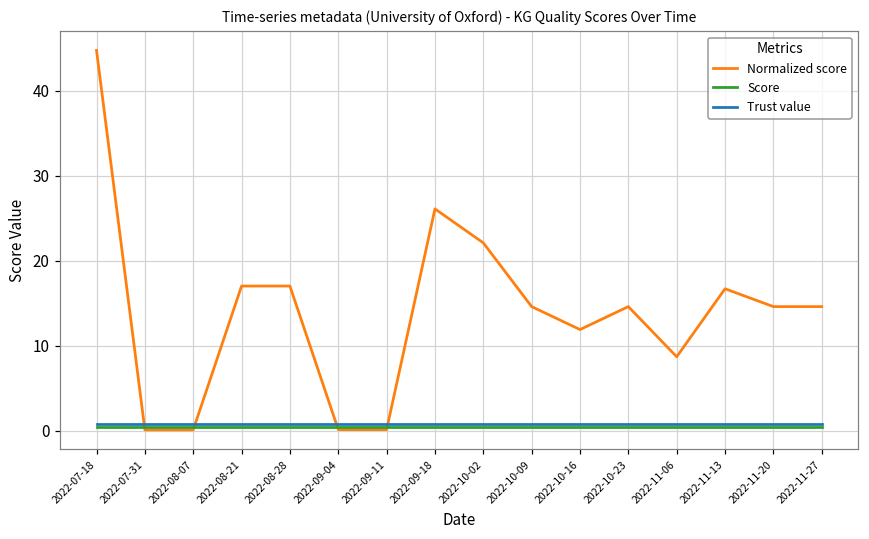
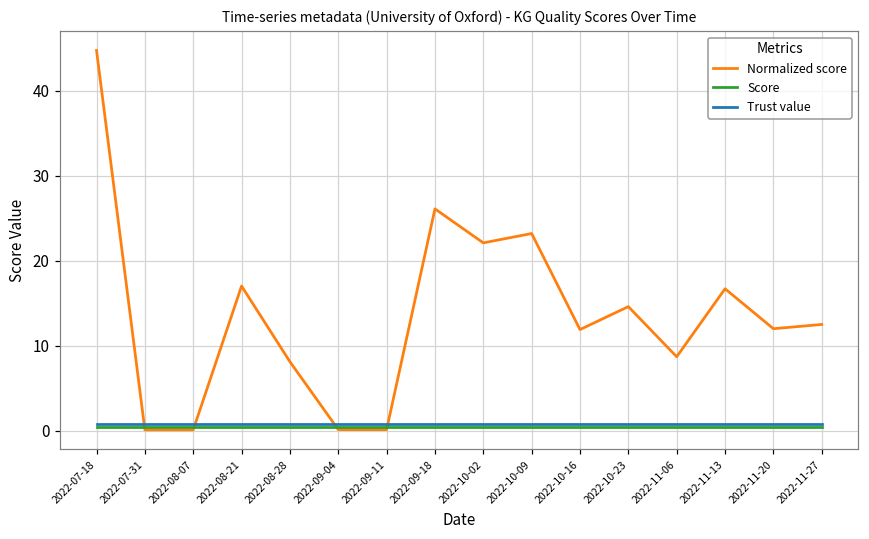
  {
    "Normalized score": {
      "2022-07-18": 45,
      "2022-08-21": 17,
-     "2022-08-28": 17,
+     "2022-08-28": 8,
      "2022-09-18": 26,
      "2022-10-02": 22,
-     "2022-10-09": 15,
+     "2022-10-09": 23,
      "2022-10-16": 12,
      "2022-10-23": 15,
      "2022-11-06": 9,
      "2022-11-13": 17,
-     "2022-11-20": 15,
-     "2022-11-27": 15
+     "2022-11-20": 12,
+     "2022-11-27": 13
    },
    "Score": {
      "2022-07-18": 0,
      "2022-08-21": 0,
      "2022-08-28": 0,
      "2022-09-18": 0,
      "2022-10-02": 0,
      "2022-10-09": 0,
      "2022-10-16": 0,
      "2022-10-23": 0,
      "2022-11-06": 0,
      "2022-11-13": 0,
      "2022-11-20": 0,
      "2022-11-27": 0
    },
    "Trust value": {
      "2022-07-18": 1,
      "2022-07-31": 1,
      "2022-08-07": 1,
      "2022-08-21": 1,
      "2022-08-28": 1,
      "2022-09-04": 1,
      "2022-09-11": 1,
      "2022-09-18": 1,
      "2022-10-02": 1,
      "2022-10-09": 1,
      "2022-10-16": 1,
      "2022-10-23": 1,
      "2022-11-06": 1,
      "2022-11-13": 1,
      "2022-11-20": 1,
      "2022-11-27": 1
    }
  }
